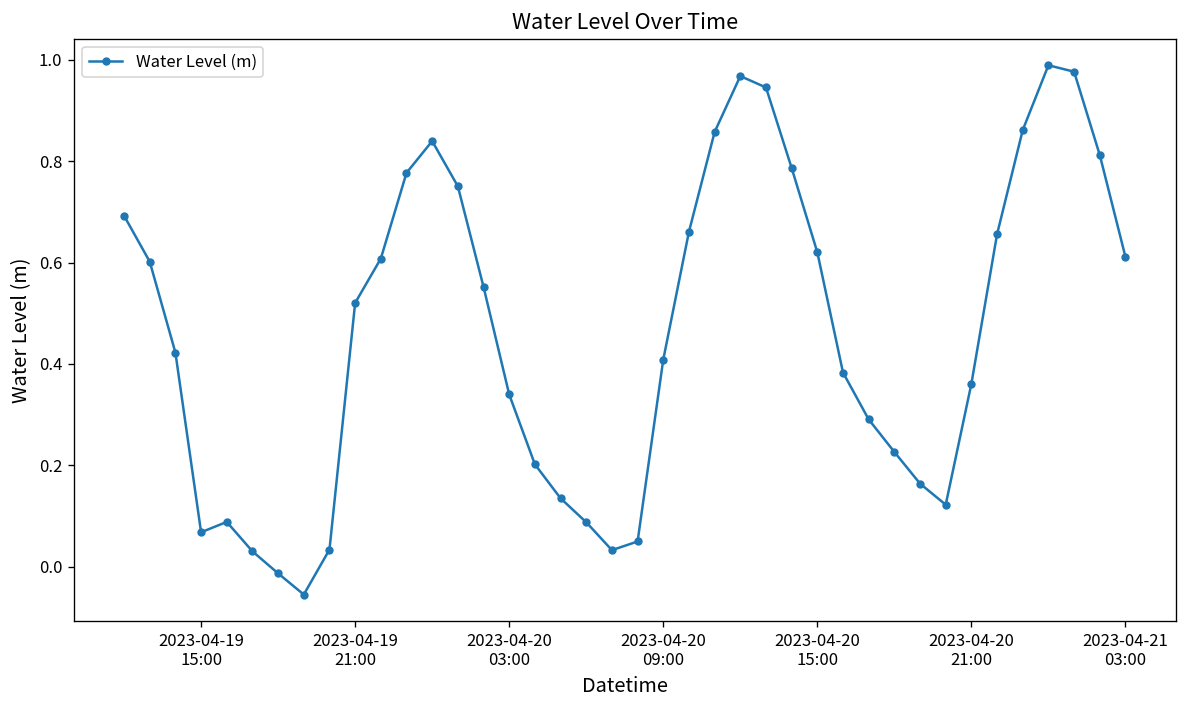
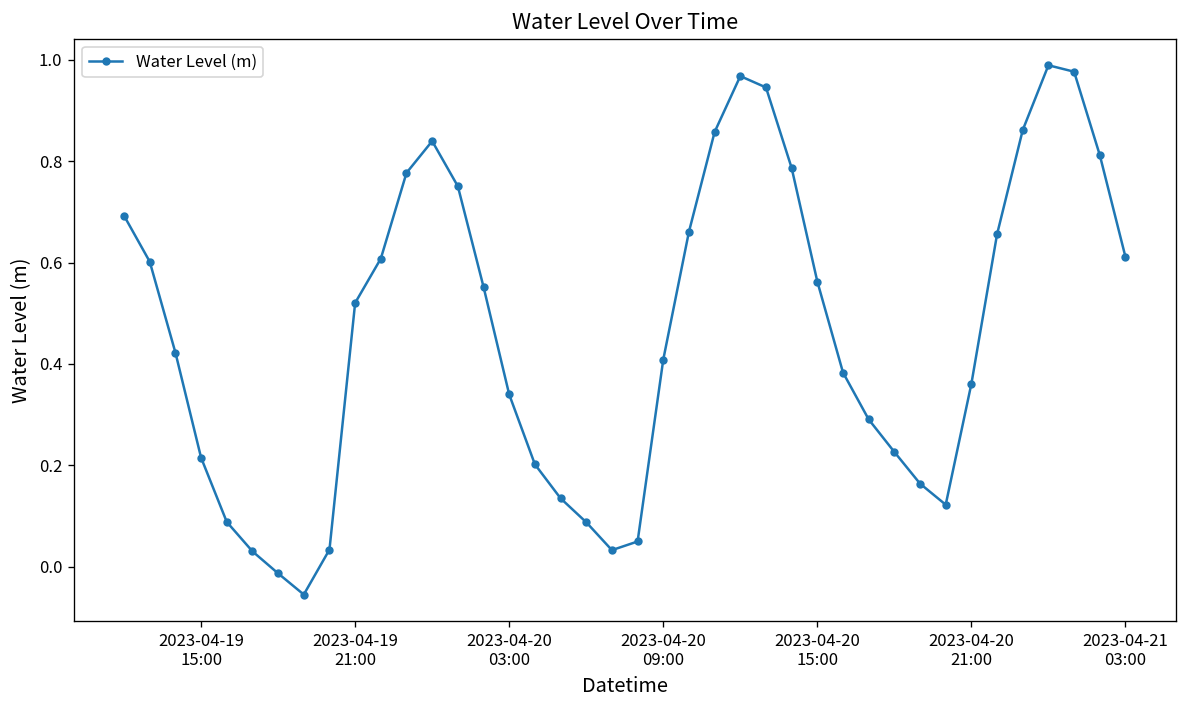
  {
-   "2023-04-19 15:00": 0.07,
+   "2023-04-19 15:00": 0.22,
    "2023-04-19 21:00": 0.52,
    "2023-04-20 03:00": 0.34,
    "2023-04-20 09:00": 0.41,
-   "2023-04-20 15:00": 0.62,
+   "2023-04-20 15:00": 0.56,
    "2023-04-20 21:00": 0.36,
    "2023-04-21 03:00": 0.61
  }
